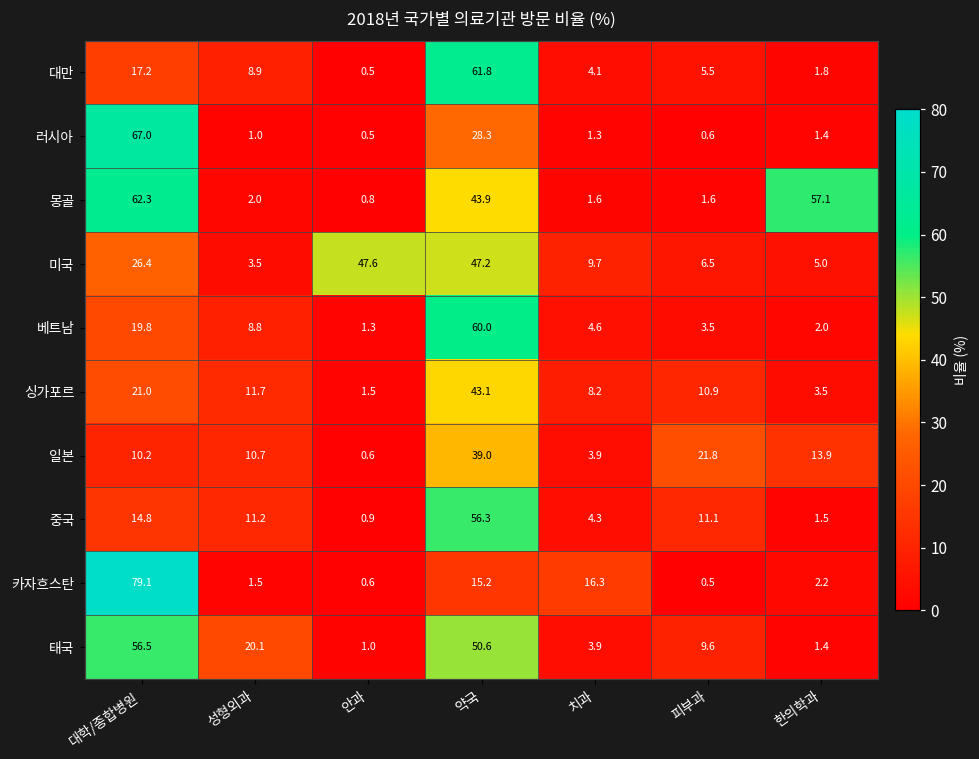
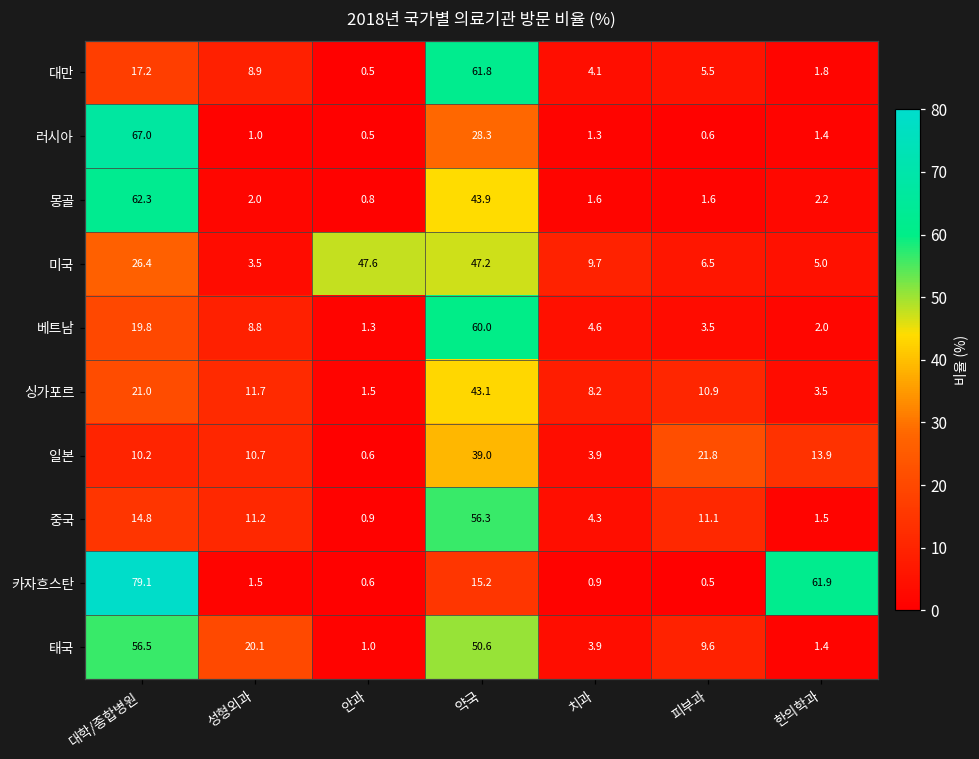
  {
    "대만": {
      "대학/종합병원": 17.2,
      "성형외과": 8.9,
      "안과": 0.5,
      "약국": 61.8,
      "치과": 4.1,
      "피부과": 5.5,
      "한의학과": 1.8
    },
    "러시아": {
      "대학/종합병원": 67.0,
      "성형외과": 1.0,
      "안과": 0.5,
      "약국": 28.3,
      "치과": 1.3,
      "피부과": 0.6,
      "한의학과": 1.4
    },
    "몽골": {
      "대학/종합병원": 62.3,
      "성형외과": 2.0,
      "안과": 0.8,
      "약국": 43.9,
      "치과": 1.6,
      "피부과": 1.6,
-     "한의학과": 57.1
+     "한의학과": 2.2
    },
    "미국": {
      "대학/종합병원": 26.4,
      "성형외과": 3.5,
      "안과": 47.6,
      "약국": 47.2,
      "치과": 9.7,
      "피부과": 6.5,
      "한의학과": 5.0
    },
    "베트남": {
      "대학/종합병원": 19.8,
      "성형외과": 8.8,
      "안과": 1.3,
      "약국": 60.0,
      "치과": 4.6,
      "피부과": 3.5,
      "한의학과": 2.0
    },
    "싱가포르": {
      "대학/종합병원": 21.0,
      "성형외과": 11.7,
      "안과": 1.5,
      "약국": 43.1,
      "치과": 8.2,
      "피부과": 10.9,
      "한의학과": 3.5
    },
    "일본": {
      "대학/종합병원": 10.2,
      "성형외과": 10.7,
      "안과": 0.6,
      "약국": 39.0,
      "치과": 3.9,
      "피부과": 21.8,
      "한의학과": 13.9
    },
    "중국": {
      "대학/종합병원": 14.8,
      "성형외과": 11.2,
      "안과": 0.9,
      "약국": 56.3,
      "치과": 4.3,
      "피부과": 11.1,
      "한의학과": 1.5
    },
    "카자흐스탄": {
      "대학/종합병원": 79.1,
      "성형외과": 1.5,
      "안과": 0.6,
      "약국": 15.2,
-     "치과": 16.3,
+     "치과": 0.9,
      "피부과": 0.5,
-     "한의학과": 2.2
+     "한의학과": 61.9
    },
    "태국": {
      "대학/종합병원": 56.5,
      "성형외과": 20.1,
      "안과": 1.0,
      "약국": 50.6,
      "치과": 3.9,
      "피부과": 9.6,
      "한의학과": 1.4
    }
  }
